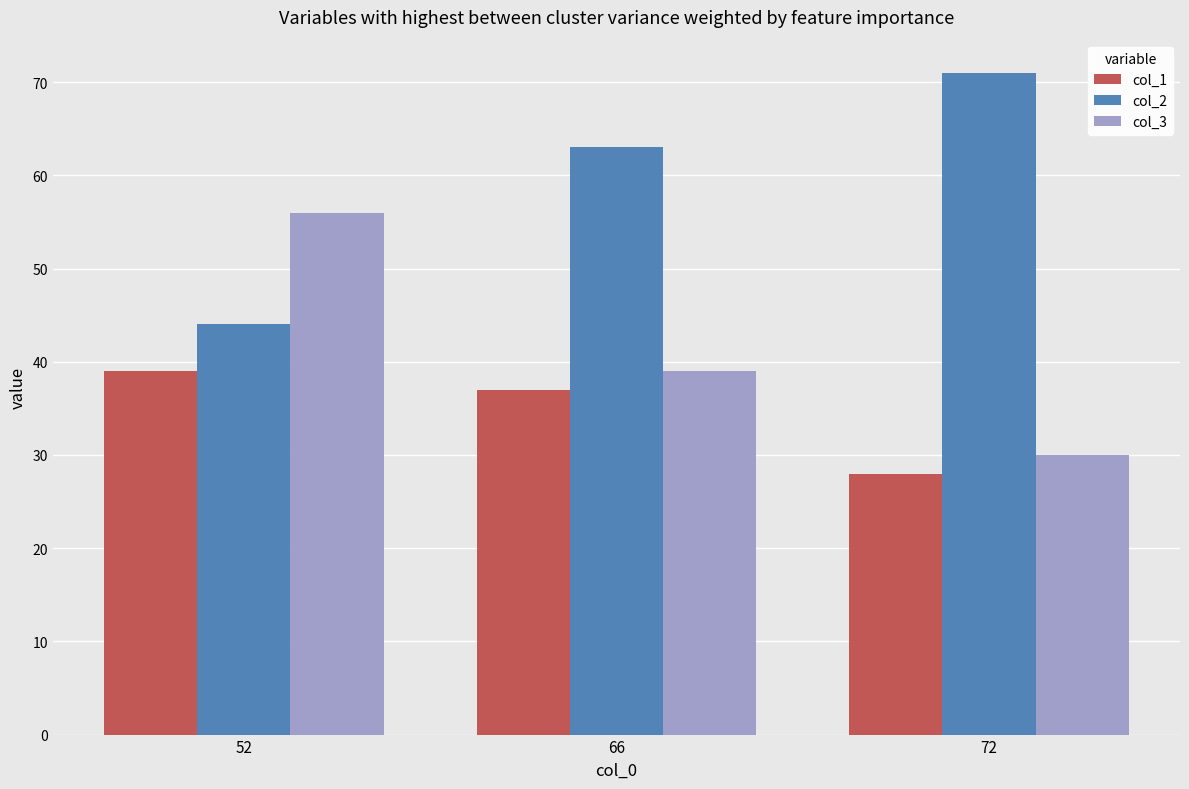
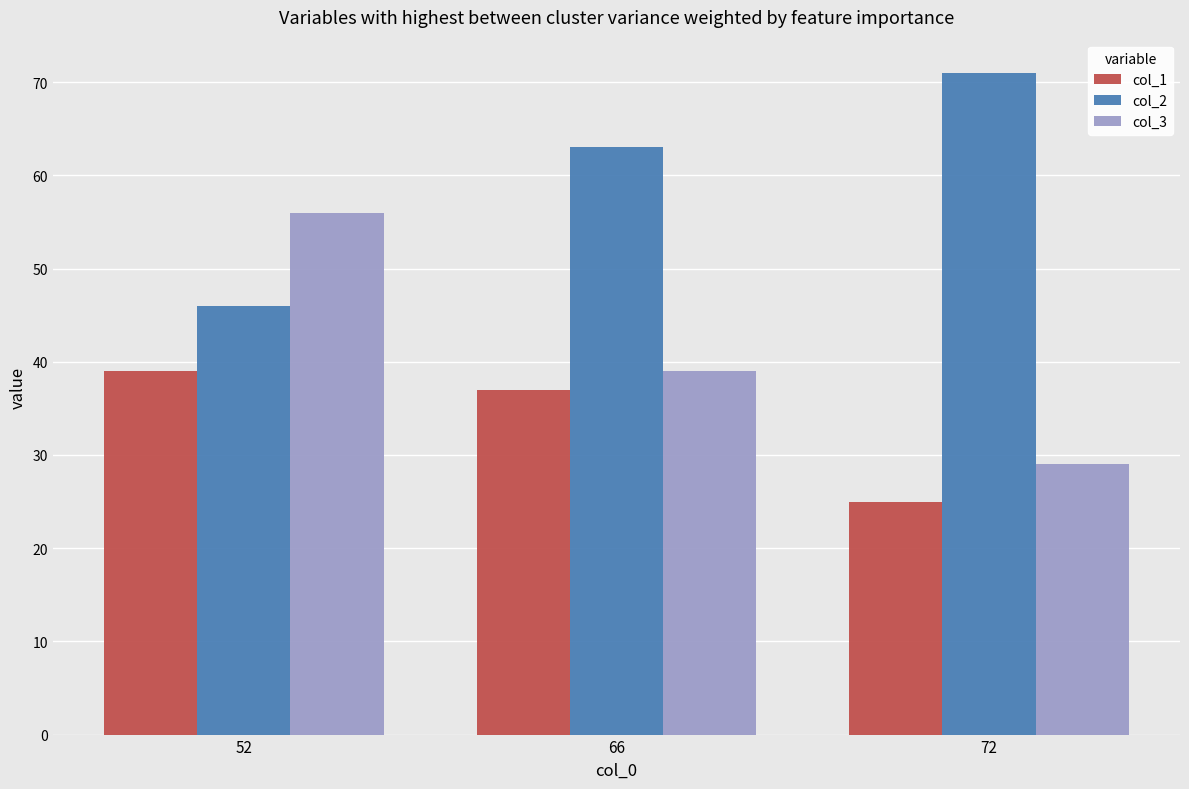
  {
    "col_1": {
      "52": 39,
      "66": 37,
-     "72": 28
+     "72": 25
    },
    "col_2": {
-     "52": 44,
+     "52": 46,
      "66": 63,
      "72": 71
    },
    "col_3": {
      "52": 56,
      "66": 39,
-     "72": 30
+     "72": 29
    }
  }
